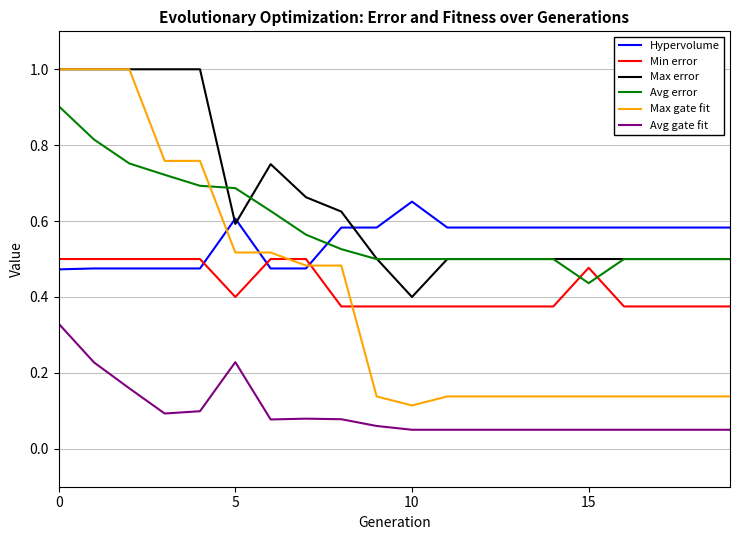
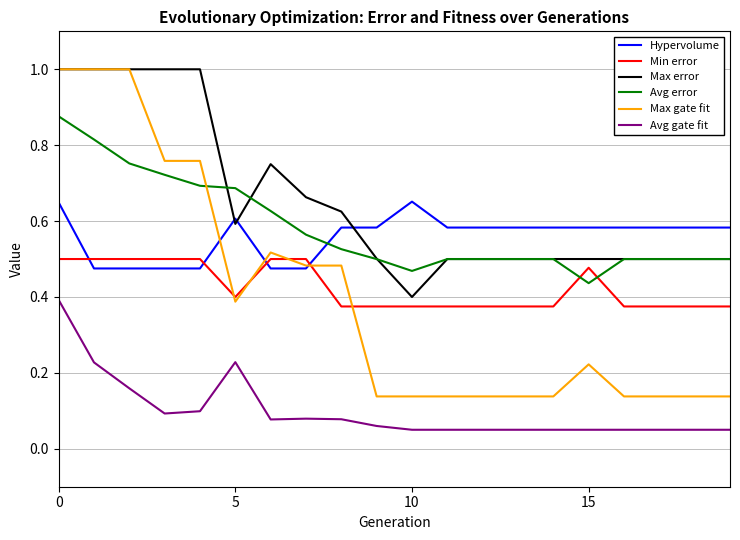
  {
    "Hypervolume": {
-     "0": 0.47,
+     "0": 0.65,
      "5": 0.61,
      "10": 0.65,
      "15": 0.58
    },
    "Min error": {
      "0": 0.50,
      "5": 0.40,
      "10": 0.38,
      "15": 0.48
    },
    "Max error": {
      "5": 0.59,
      "10": 0.40,
      "15": 0.50
    },
    "Avg error": {
-     "0": 0.90,
+     "0": 0.88,
      "5": 0.69,
-     "10": 0.50,
+     "10": 0.47,
      "15": 0.44
    },
    "Max gate fit": {
-     "5": 0.52,
-     "10": 0.11,
-     "15": 0.14
+     "5": 0.39,
+     "10": 0.14,
+     "15": 0.22
    },
    "Avg gate fit": {
-     "0": 0.33,
+     "0": 0.39,
      "5": 0.23,
      "10": 0.05,
      "15": 0.05
    }
  }
